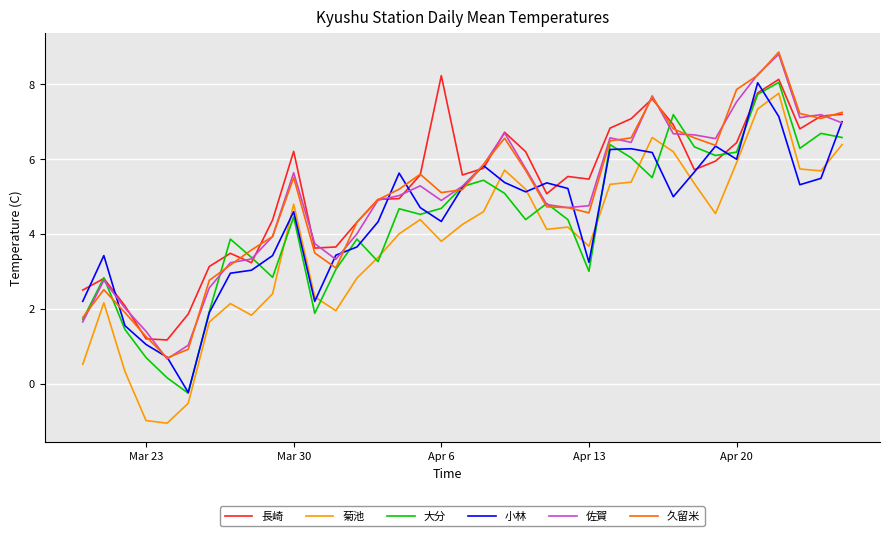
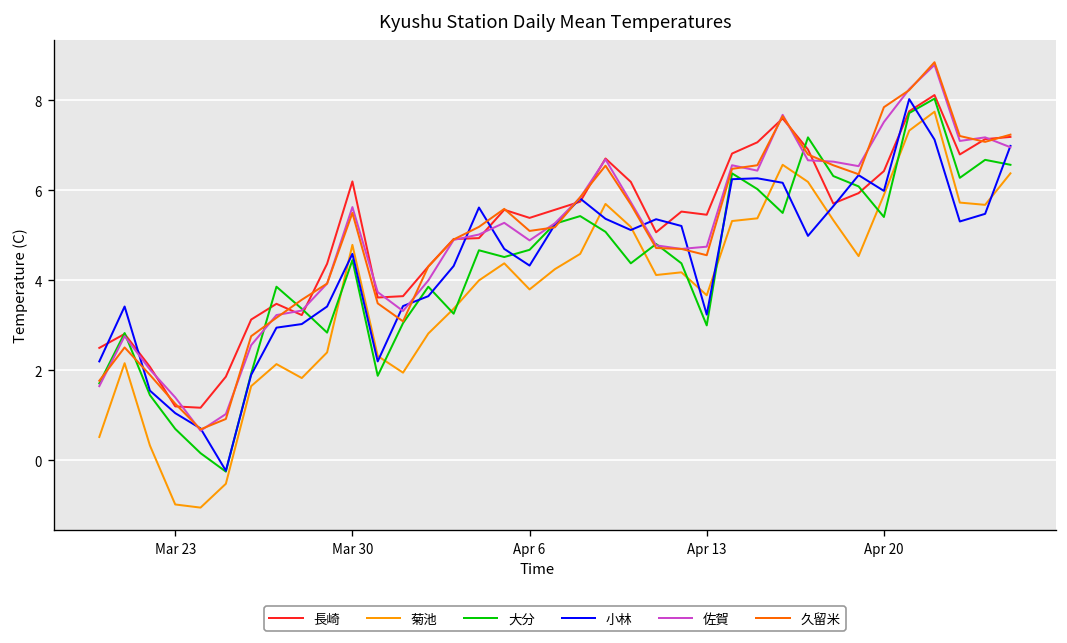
  {
    "長崎": {
      "Mar 30": 6.2,
-     "Apr 6": 8.2,
+     "Apr 6": 5.4,
      "Apr 13": 5.5,
      "Apr 20": 6.4
    },
    "大分": {
      "Mar 23": 0.7,
      "Mar 30": 4.5,
      "Apr 6": 4.7,
      "Apr 13": 3.0,
-     "Apr 20": 6.2
+     "Apr 20": 5.4
    },
    "小林": {
      "Mar 23": 1.1,
      "Mar 30": 4.6,
      "Apr 6": 4.3,
      "Apr 13": 3.2,
      "Apr 20": 6.0
    },
    "佐賀": {
      "Mar 23": 1.4,
      "Mar 30": 5.6,
      "Apr 6": 4.9,
      "Apr 13": 4.8,
      "Apr 20": 7.5
    }
  }
